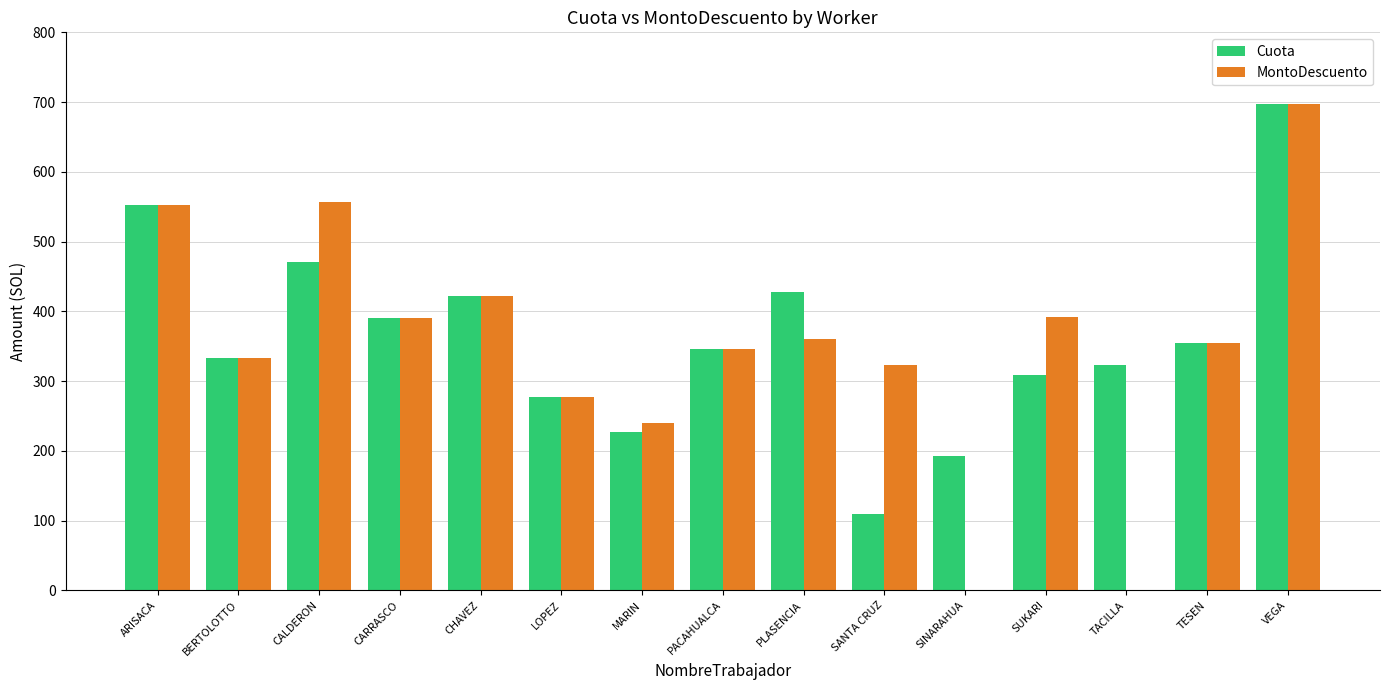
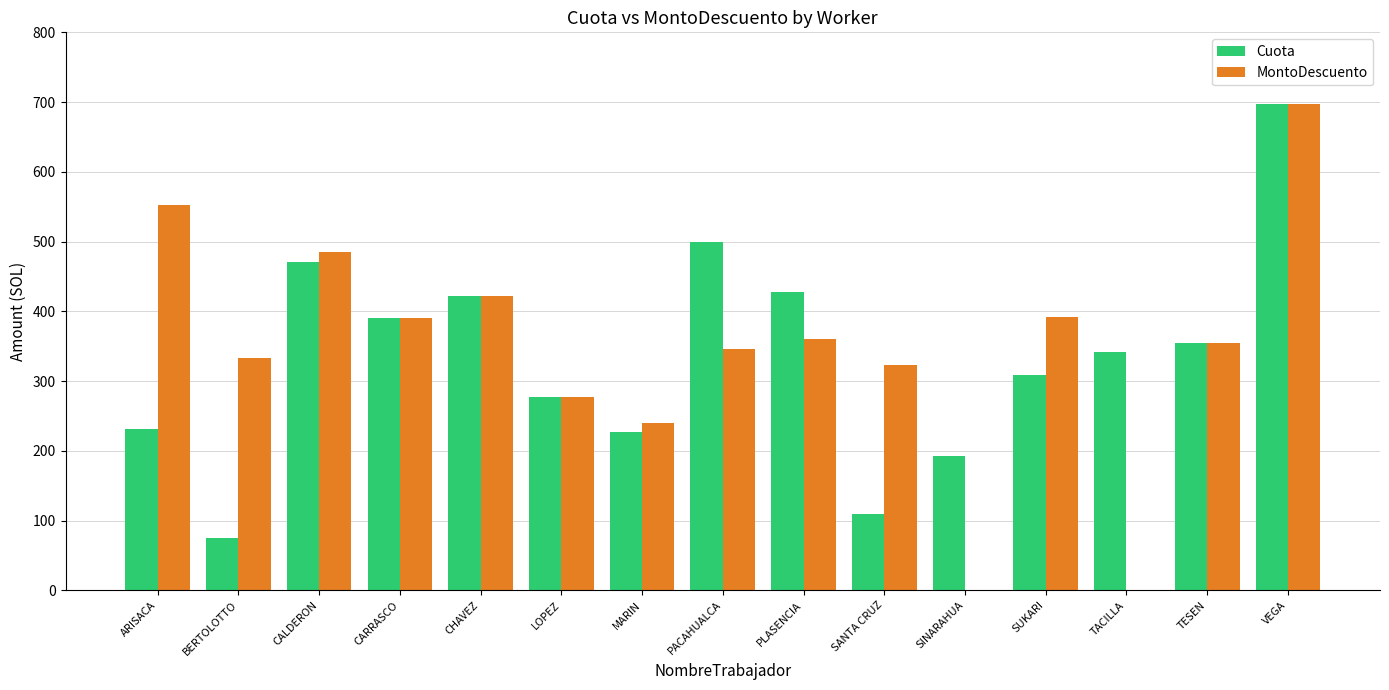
  {
    "Cuota": {
-     "ARISACA": 550,
-     "BERTOLOTTO": 330,
+     "ARISACA": 230,
+     "BERTOLOTTO": 80,
      "CALDERON": 470,
      "CARRASCO": 390,
      "CHAVEZ": 420,
      "LOPEZ": 280,
      "MARIN": 230,
-     "PACAHUALCA": 350,
+     "PACAHUALCA": 500,
      "PLASENCIA": 430,
      "SANTA CRUZ": 110,
      "SINARAHUA": 190,
      "SUKARI": 310,
-     "TACILLA": 320,
+     "TACILLA": 340,
      "TESEN": 350,
      "VEGA": 700
    },
    "MontoDescuento": {
      "ARISACA": 550,
      "BERTOLOTTO": 330,
-     "CALDERON": 560,
+     "CALDERON": 480,
      "CARRASCO": 390,
      "CHAVEZ": 420,
      "LOPEZ": 280,
      "MARIN": 240,
      "PACAHUALCA": 350,
      "PLASENCIA": 360,
      "SANTA CRUZ": 320,
      "SINARAHUA": 0,
      "SUKARI": 390,
      "TACILLA": 0,
      "TESEN": 350,
      "VEGA": 700
    }
  }
